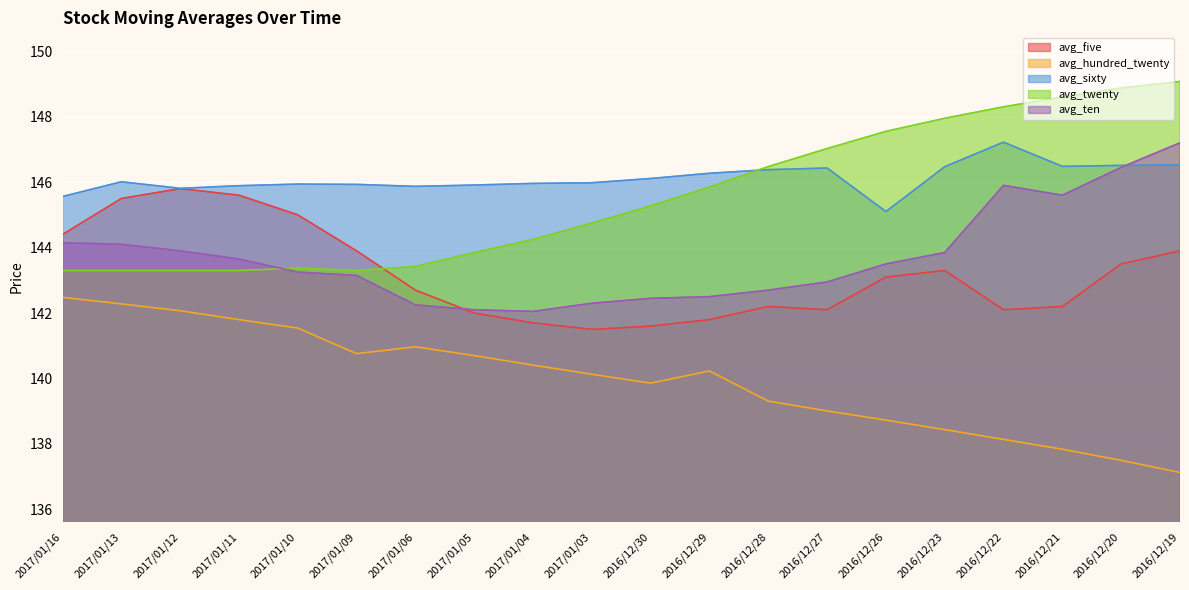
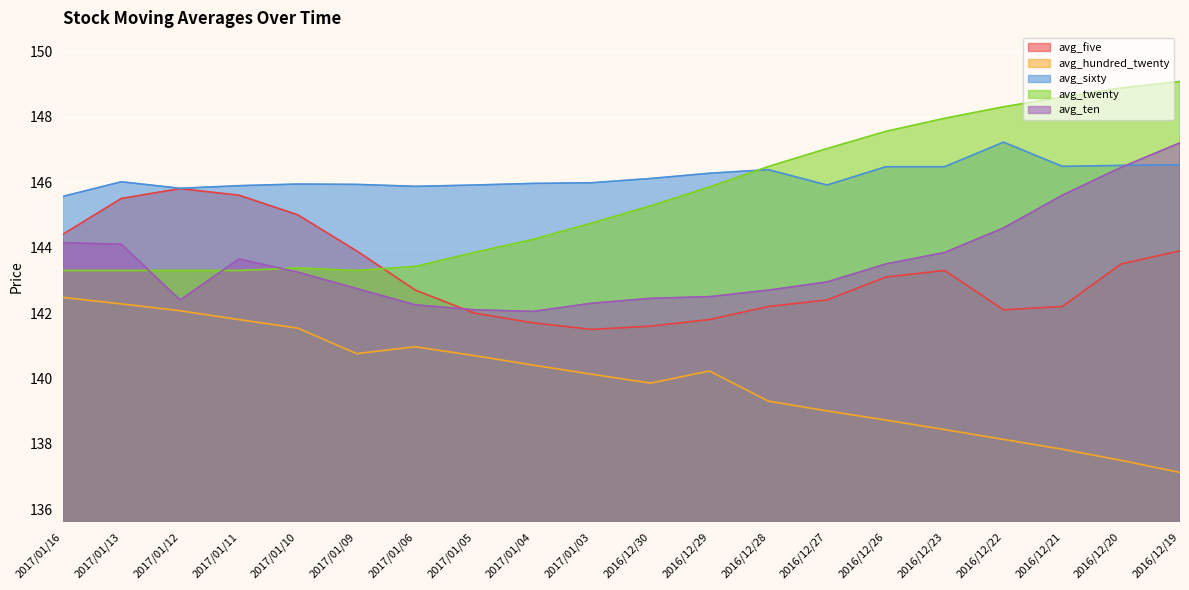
  {
    "avg_five": {
      "2017/01/16": 144.4,
      "2017/01/13": 145.5,
      "2017/01/11": 145.6,
      "2017/01/10": 145.0,
      "2017/01/09": 143.9,
      "2017/01/06": 142.7,
      "2017/01/05": 142.0,
      "2017/01/04": 141.7,
      "2017/01/03": 141.5,
      "2016/12/30": 141.6,
      "2016/12/29": 141.8,
      "2016/12/28": 142.2,
-     "2016/12/27": 142.1,
+     "2016/12/27": 142.4,
      "2016/12/26": 143.1,
      "2016/12/23": 143.3,
      "2016/12/22": 142.1,
      "2016/12/21": 142.2,
      "2016/12/20": 143.5,
      "2016/12/19": 143.9
    },
    "avg_hundred_twenty": {
      "2017/01/16": 142.5,
      "2017/01/13": 142.3,
      "2017/01/12": 142.1,
      "2017/01/11": 141.8,
      "2017/01/10": 141.5,
      "2017/01/09": 140.8,
      "2017/01/06": 141.0,
      "2017/01/05": 140.7,
      "2017/01/04": 140.4,
      "2017/01/03": 140.1,
      "2016/12/30": 139.9,
      "2016/12/29": 140.2,
      "2016/12/28": 139.3,
      "2016/12/27": 139.0,
      "2016/12/26": 138.7,
      "2016/12/23": 138.4,
      "2016/12/22": 138.1,
      "2016/12/21": 137.8,
      "2016/12/20": 137.5,
      "2016/12/19": 137.1
    },
    "avg_sixty": {
      "2017/01/16": 145.6,
      "2017/01/13": 146.0,
      "2017/01/11": 145.9,
      "2017/01/10": 145.9,
      "2017/01/09": 145.9,
      "2017/01/06": 145.9,
      "2017/01/05": 145.9,
      "2017/01/04": 146.0,
      "2017/01/03": 146.0,
      "2016/12/30": 146.1,
      "2016/12/29": 146.3,
      "2016/12/28": 146.4,
-     "2016/12/27": 146.4,
-     "2016/12/26": 145.1,
+     "2016/12/27": 145.9,
+     "2016/12/26": 146.5,
      "2016/12/23": 146.5,
      "2016/12/22": 147.2,
      "2016/12/21": 146.5,
      "2016/12/19": 146.5
    },
    "avg_twenty": {
      "2017/01/16": 143.3,
      "2017/01/13": 143.3,
      "2017/01/12": 143.3,
      "2017/01/11": 143.3,
      "2017/01/10": 143.4,
      "2017/01/09": 143.3,
      "2017/01/06": 143.4,
      "2017/01/05": 143.9,
      "2017/01/04": 144.3,
      "2017/01/03": 144.8,
      "2016/12/30": 145.3,
      "2016/12/29": 145.9,
      "2016/12/28": 146.5,
      "2016/12/27": 147.0,
      "2016/12/26": 147.6,
      "2016/12/23": 148.0,
      "2016/12/22": 148.3,
      "2016/12/19": 149.1
    },
    "avg_ten": {
      "2017/01/16": 144.2,
      "2017/01/13": 144.1,
-     "2017/01/12": 143.9,
+     "2017/01/12": 142.4,
      "2017/01/11": 143.7,
      "2017/01/10": 143.3,
-     "2017/01/09": 143.2,
+     "2017/01/09": 142.8,
      "2017/01/06": 142.3,
      "2017/01/05": 142.1,
      "2017/01/04": 142.1,
      "2017/01/03": 142.3,
      "2016/12/30": 142.5,
      "2016/12/29": 142.5,
      "2016/12/28": 142.7,
      "2016/12/27": 143.0,
      "2016/12/26": 143.5,
      "2016/12/23": 143.9,
-     "2016/12/22": 145.9,
+     "2016/12/22": 144.6,
      "2016/12/21": 145.6,
      "2016/12/19": 147.2
    }
  }
